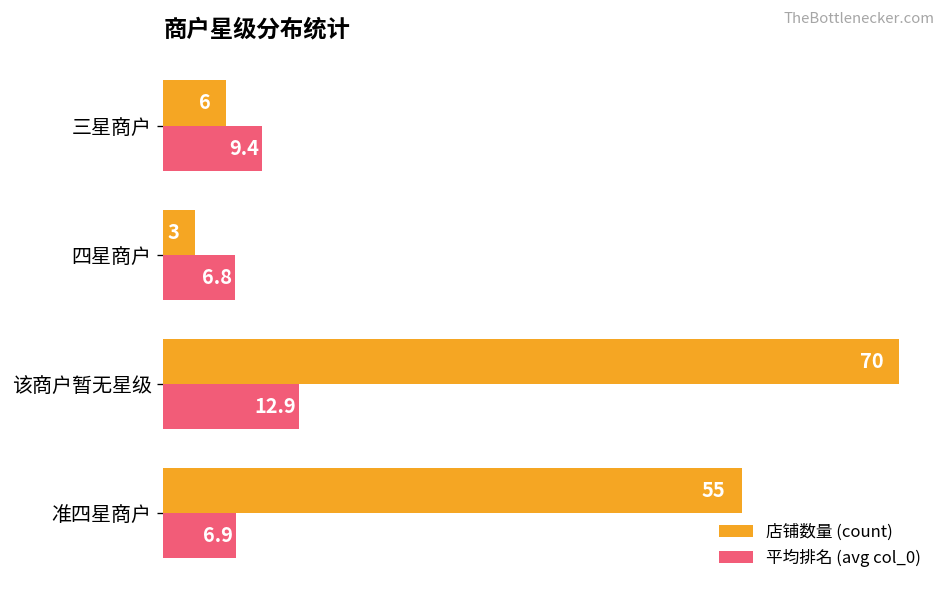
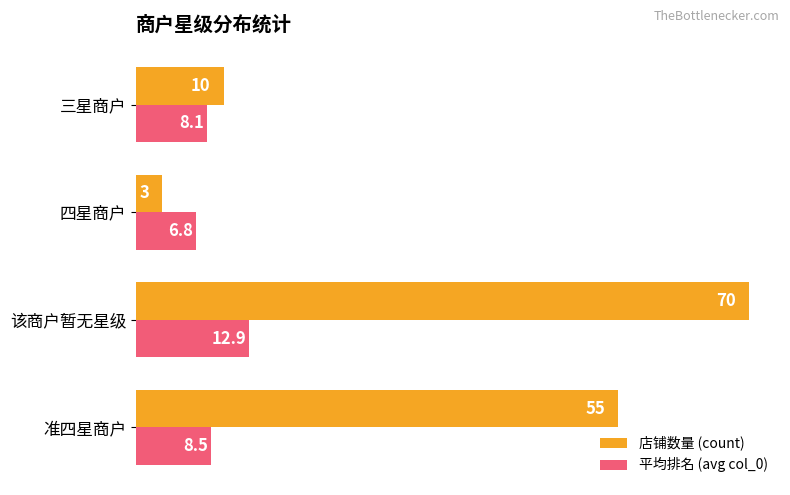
  {
    "店铺数量 (count)": {
-     "三星商户": 6,
+     "三星商户": 10,
      "四星商户": 3,
      "该商户暂无星级": 70,
      "准四星商户": 55
    },
    "平均排名 (avg col_0)": {
-     "三星商户": 9.4,
+     "三星商户": 8.1,
      "四星商户": 6.8,
      "该商户暂无星级": 12.9,
-     "准四星商户": 6.9
+     "准四星商户": 8.5
    }
  }
